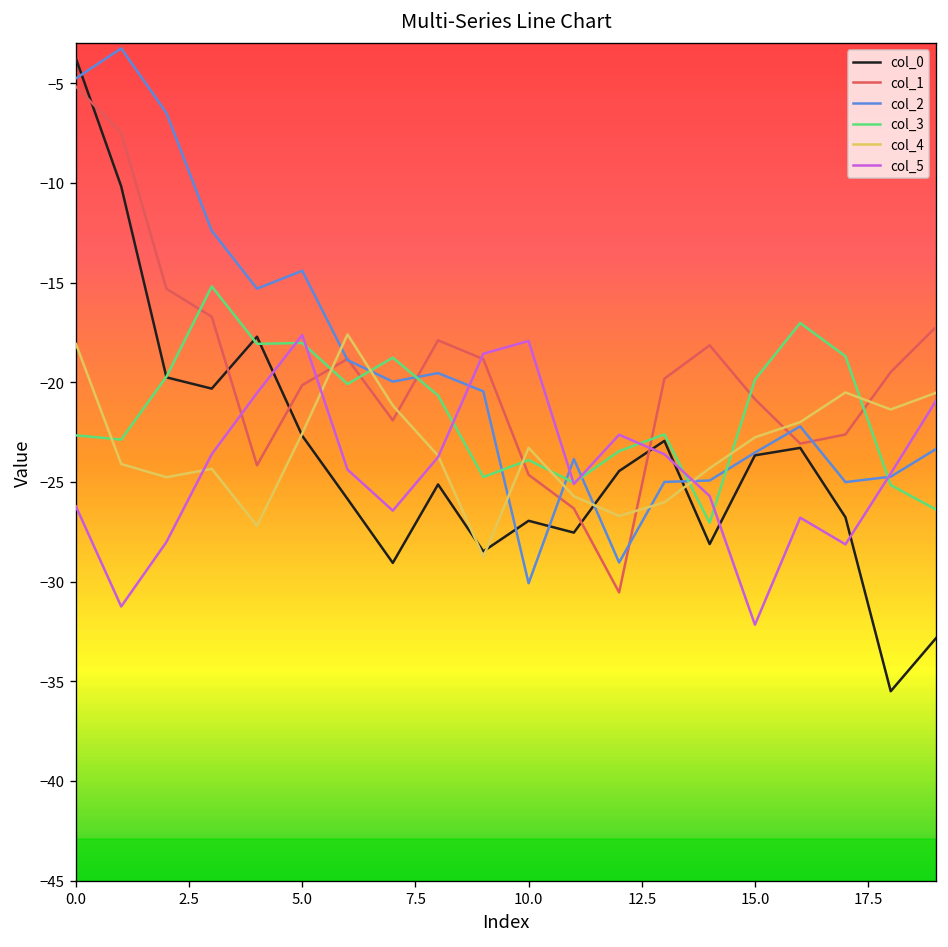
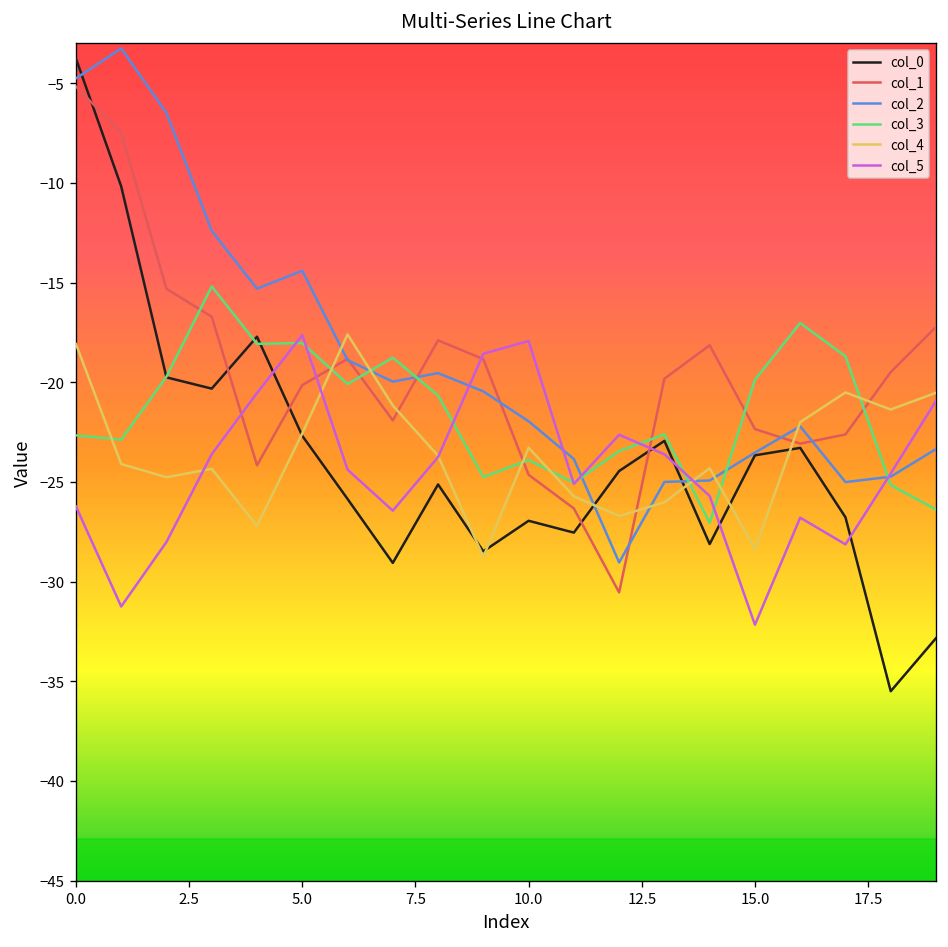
  {
    "col_0": {
      "0.0": -3.8,
      "10.0": -26.9
    },
    "col_1": {
      "0.0": -5.2,
      "5.0": -20.1,
      "10.0": -24.6,
-     "15.0": -20.9
+     "15.0": -22.4
    },
    "col_2": {
      "0.0": -4.8,
      "5.0": -14.4,
-     "10.0": -30.1
+     "10.0": -22.0
    },
    "col_3": {
      "0.0": -22.7,
      "5.0": -18.0,
      "10.0": -23.9,
      "15.0": -19.9
    },
    "col_4": {
      "0.0": -18.1,
      "10.0": -23.3,
-     "15.0": -22.8
+     "15.0": -28.4
    },
    "col_5": {
      "0.0": -26.2,
      "5.0": -17.6,
      "10.0": -17.9,
      "15.0": -32.2
    }
  }
